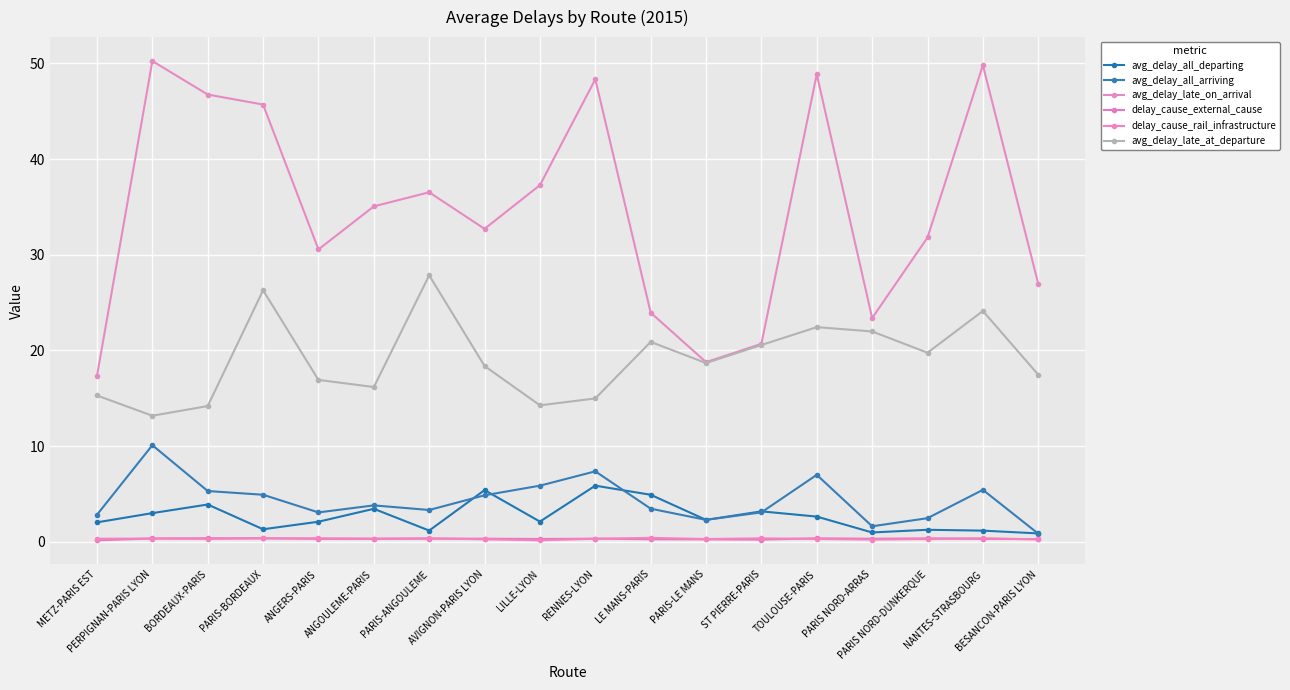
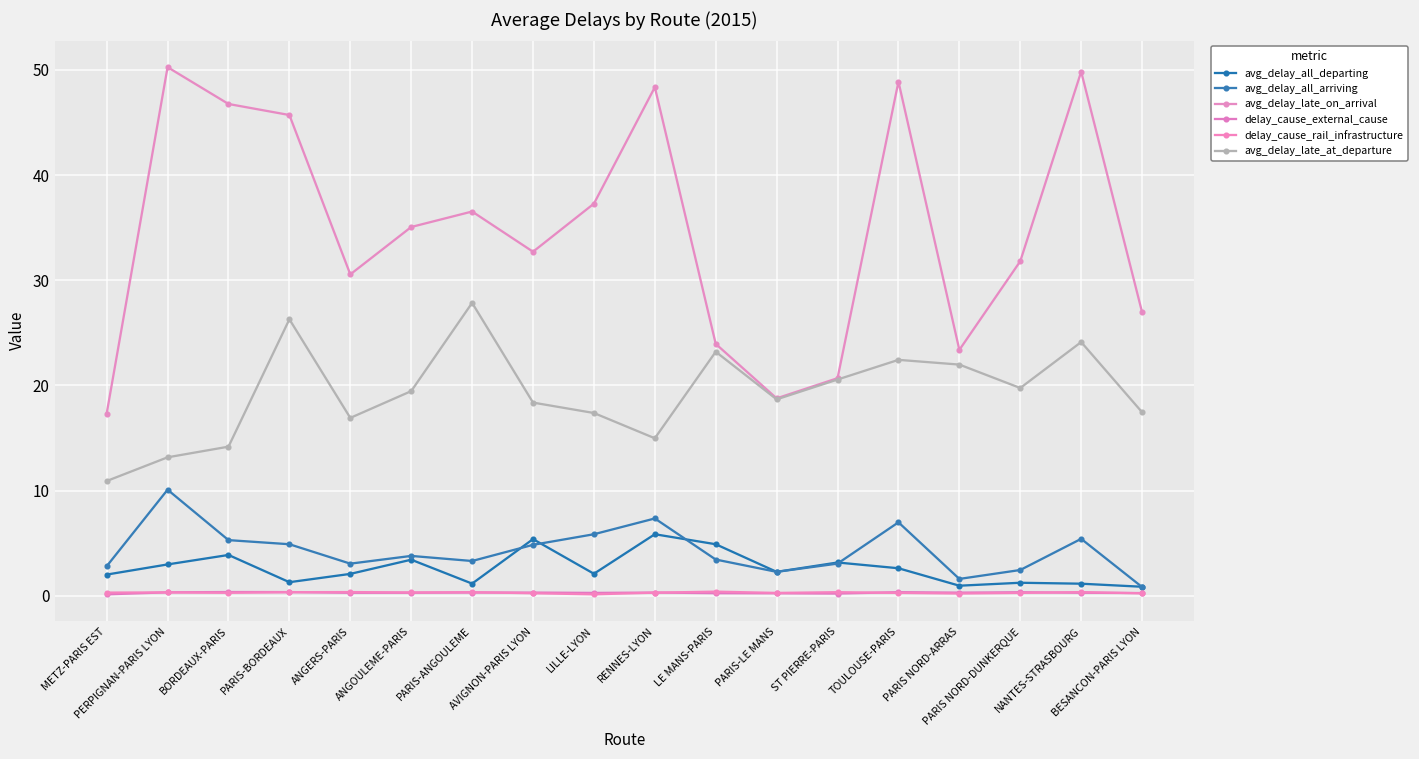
  {
    "avg_delay_late_at_departure": {
-     "METZ-PARIS EST": 15,
+     "METZ-PARIS EST": 11,
      "PERPIGNAN-PARIS LYON": 13,
      "BORDEAUX-PARIS": 14,
      "PARIS-BORDEAUX": 26,
      "ANGERS-PARIS": 17,
-     "ANGOULEME-PARIS": 16,
+     "ANGOULEME-PARIS": 19,
      "PARIS-ANGOULEME": 28,
      "AVIGNON-PARIS LYON": 18,
-     "LILLE-LYON": 14,
+     "LILLE-LYON": 17,
      "RENNES-LYON": 15,
-     "LE MANS-PARIS": 21,
+     "LE MANS-PARIS": 23,
      "TOULOUSE-PARIS": 22,
      "PARIS NORD-ARRAS": 22,
      "PARIS NORD-DUNKERQUE": 20,
      "NANTES-STRASBOURG": 24,
      "BESANCON-PARIS LYON": 17
    }
  }
